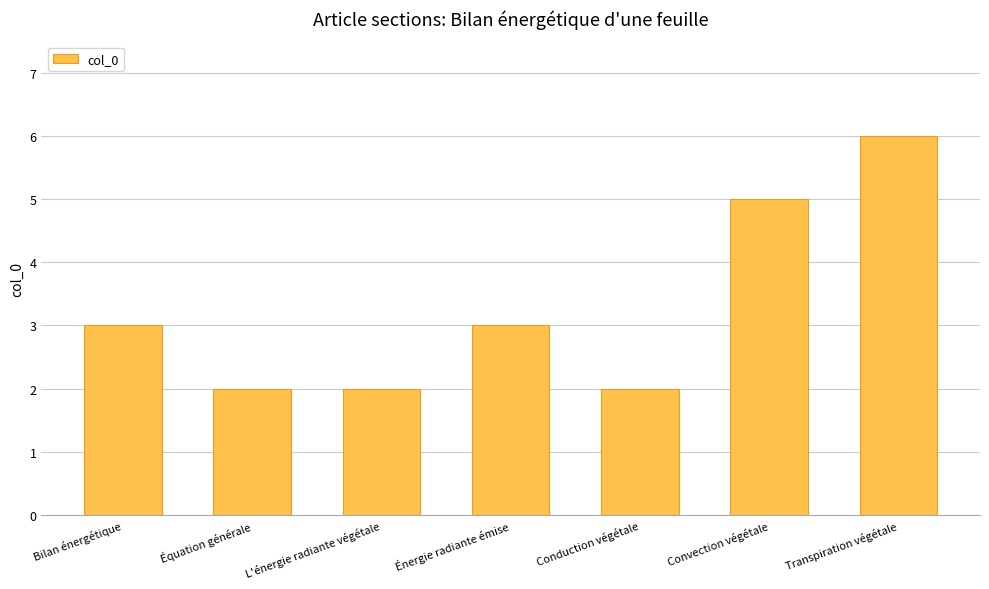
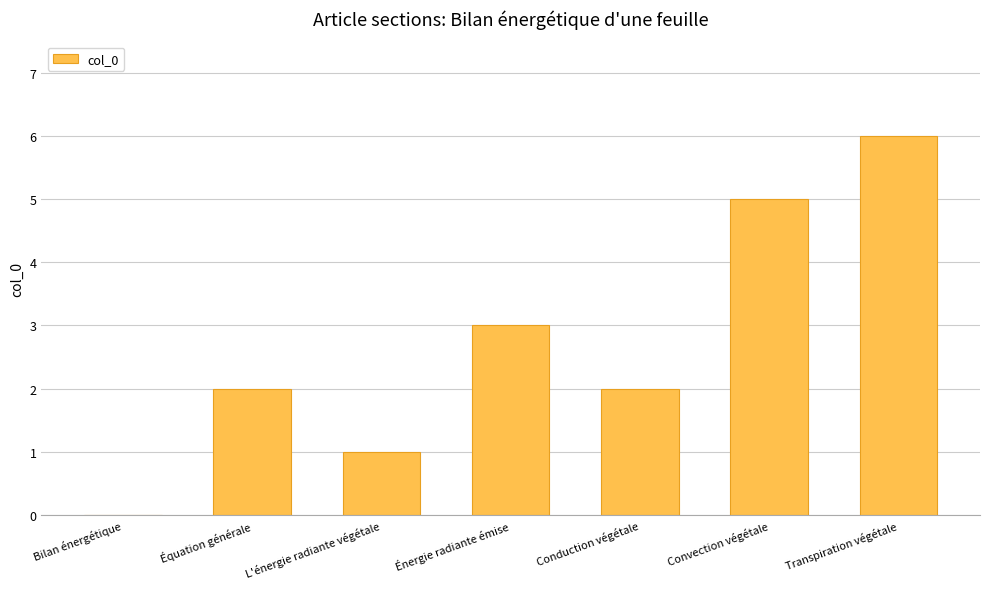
  {
-   "Bilan énergétique": 3,
+   "Bilan énergétique": 0,
    "Équation générale": 2,
-   "L'énergie radiante végétale": 2,
+   "L'énergie radiante végétale": 1,
    "Énergie radiante émise": 3,
    "Conduction végétale": 2,
    "Convection végétale": 5,
    "Transpiration végétale": 6
  }
